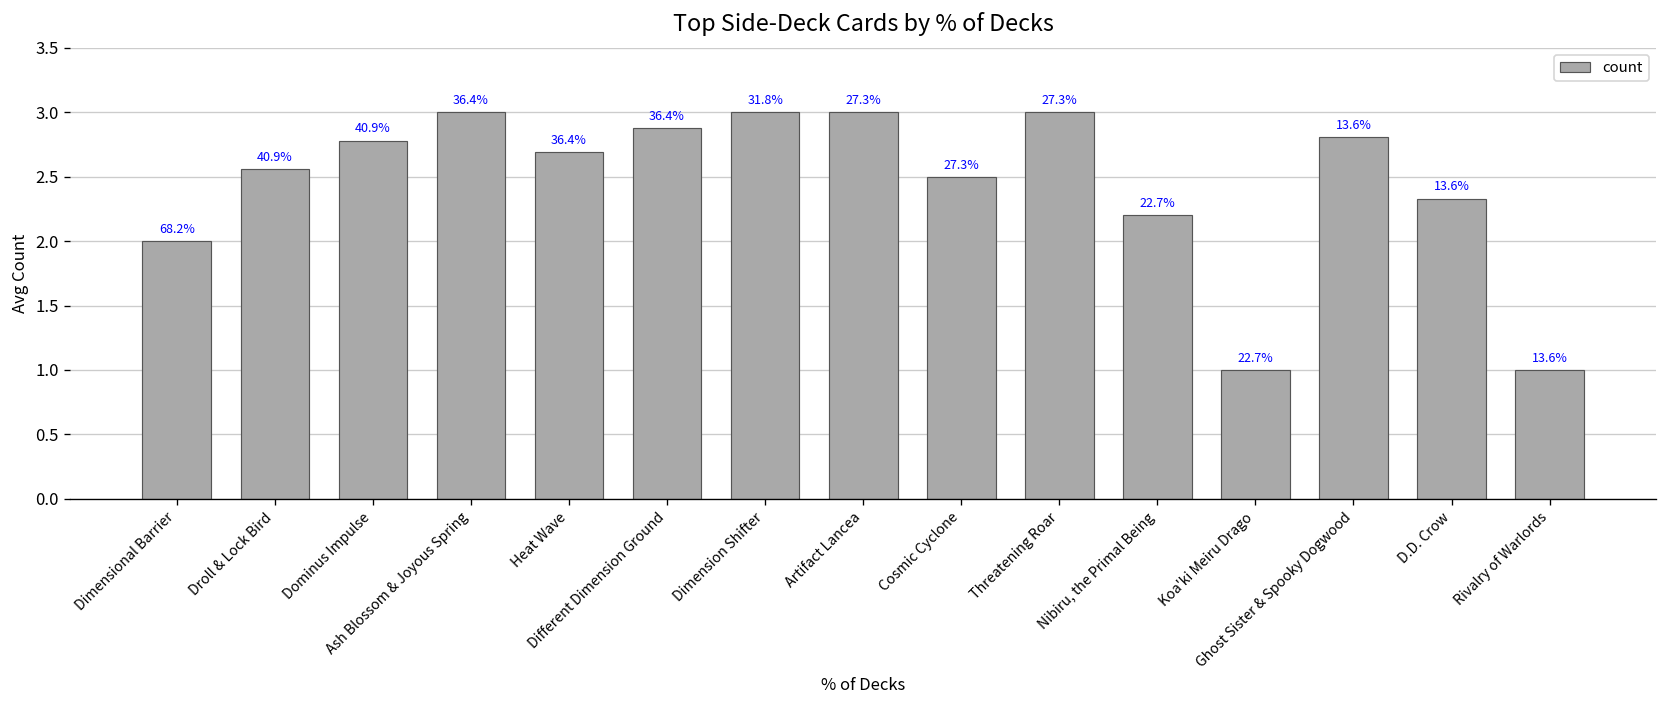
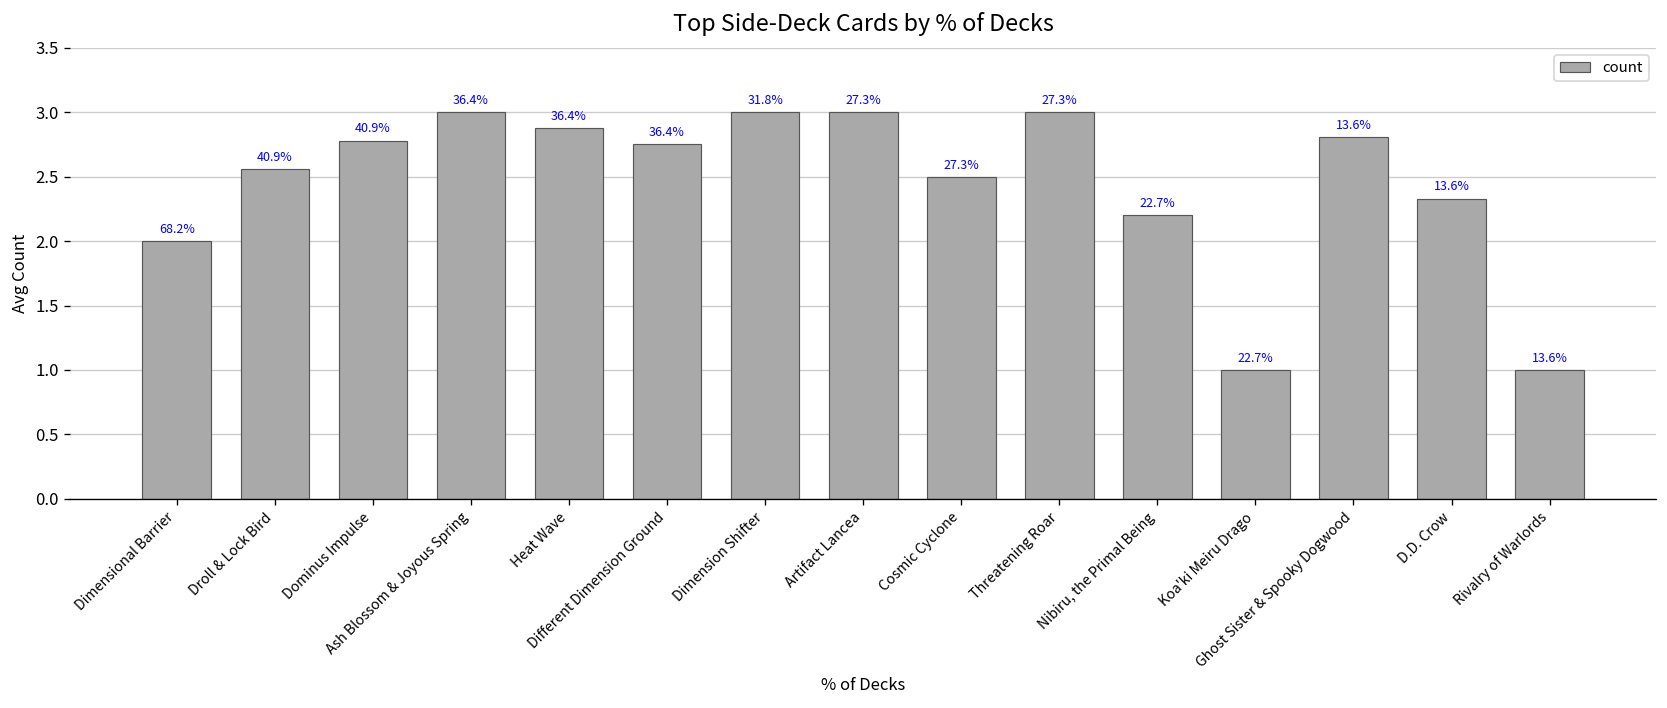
  {
-   "Heat Wave": 2.69,
-   "Different Dimension Ground": 2.88
+   "Heat Wave": 2.88,
+   "Different Dimension Ground": 2.75
  }
